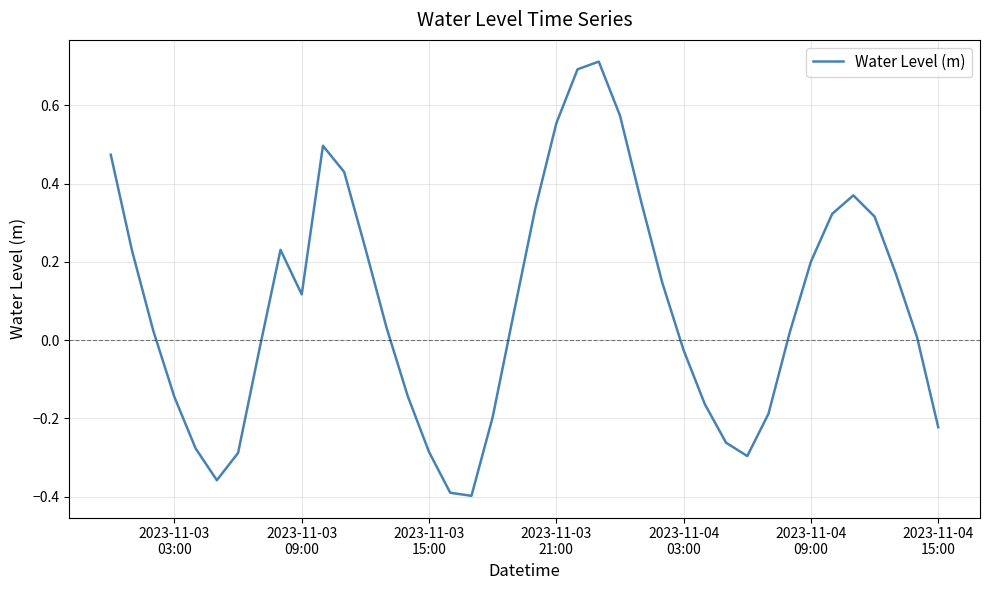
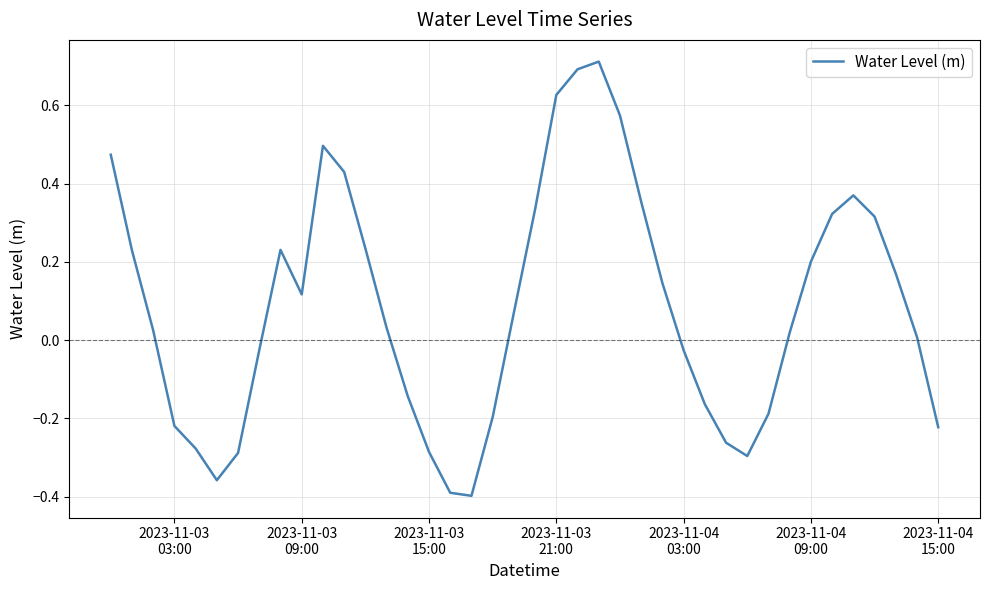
  {
-   "2023-11-03 03:00": -0.15,
+   "2023-11-03 03:00": -0.22,
    "2023-11-03 09:00": 0.12,
    "2023-11-03 15:00": -0.29,
-   "2023-11-03 21:00": 0.55,
+   "2023-11-03 21:00": 0.63,
    "2023-11-04 03:00": -0.03,
    "2023-11-04 09:00": 0.20,
    "2023-11-04 15:00": -0.22
  }
